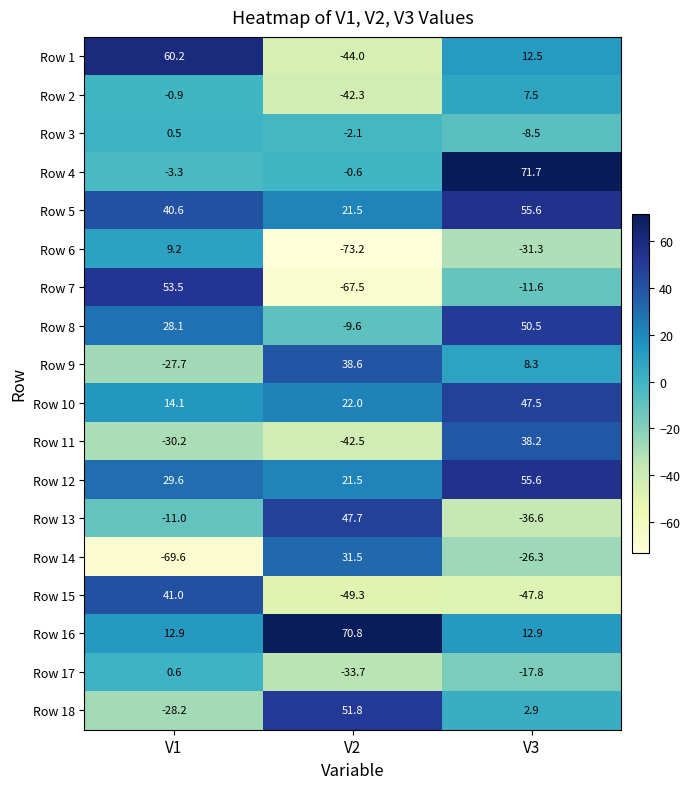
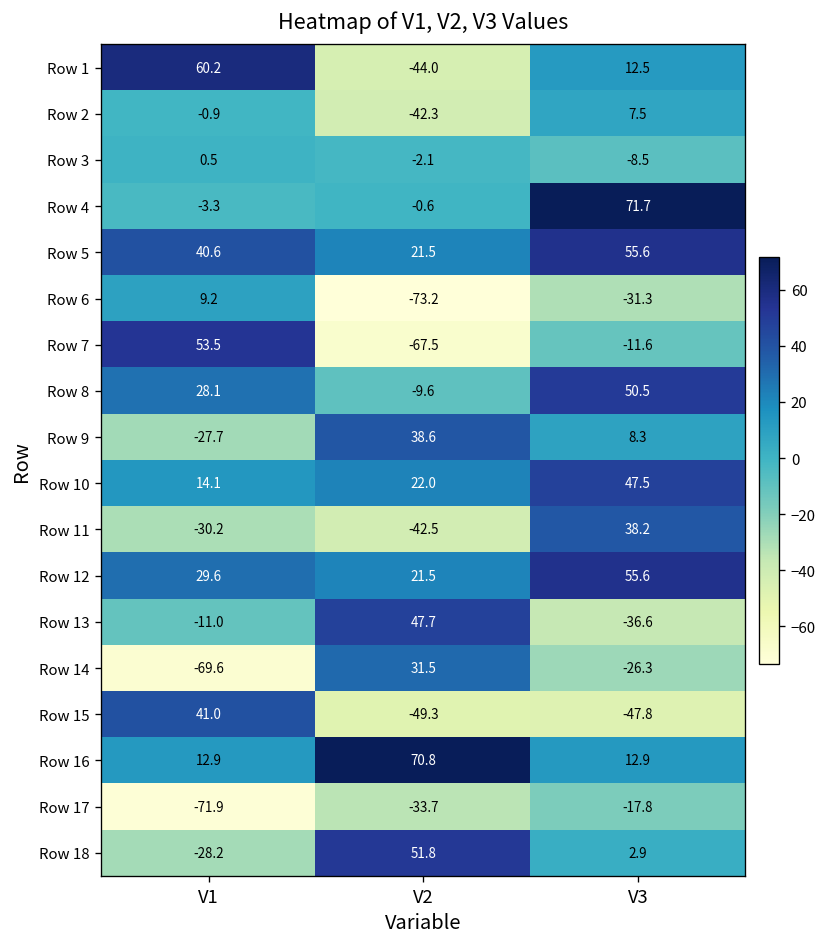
  {
    "Row 1": {
      "V1": 60.2,
      "V2": -44.0,
      "V3": 12.5
    },
    "Row 2": {
      "V1": -0.9,
      "V2": -42.3,
      "V3": 7.5
    },
    "Row 3": {
      "V1": 0.5,
      "V2": -2.1,
      "V3": -8.5
    },
    "Row 4": {
      "V1": -3.3,
      "V2": -0.6,
      "V3": 71.7
    },
    "Row 5": {
      "V1": 40.6,
      "V2": 21.5,
      "V3": 55.6
    },
    "Row 6": {
      "V1": 9.2,
      "V2": -73.2,
      "V3": -31.3
    },
    "Row 7": {
      "V1": 53.5,
      "V2": -67.5,
      "V3": -11.6
    },
    "Row 8": {
      "V1": 28.1,
      "V2": -9.6,
      "V3": 50.5
    },
    "Row 9": {
      "V1": -27.7,
      "V2": 38.6,
      "V3": 8.3
    },
    "Row 10": {
      "V1": 14.1,
      "V2": 22.0,
      "V3": 47.5
    },
    "Row 11": {
      "V1": -30.2,
      "V2": -42.5,
      "V3": 38.2
    },
    "Row 12": {
      "V1": 29.6,
      "V2": 21.5,
      "V3": 55.6
    },
    "Row 13": {
      "V1": -11.0,
      "V2": 47.7,
      "V3": -36.6
    },
    "Row 14": {
      "V1": -69.6,
      "V2": 31.5,
      "V3": -26.3
    },
    "Row 15": {
      "V1": 41.0,
      "V2": -49.3,
      "V3": -47.8
    },
    "Row 16": {
      "V1": 12.9,
      "V2": 70.8,
      "V3": 12.9
    },
    "Row 17": {
-     "V1": 0.6,
+     "V1": -71.9,
      "V2": -33.7,
      "V3": -17.8
    },
    "Row 18": {
      "V1": -28.2,
      "V2": 51.8,
      "V3": 2.9
    }
  }
